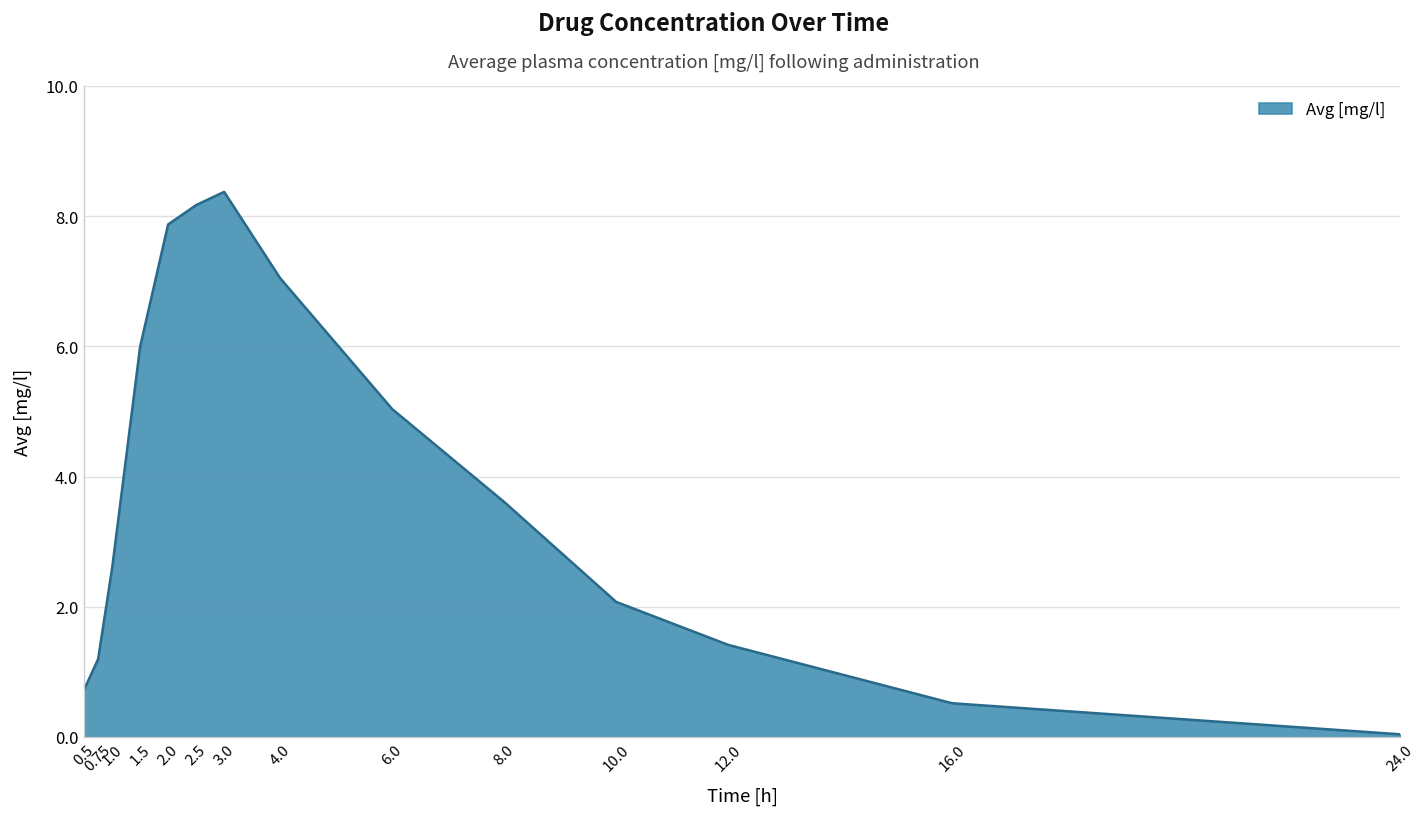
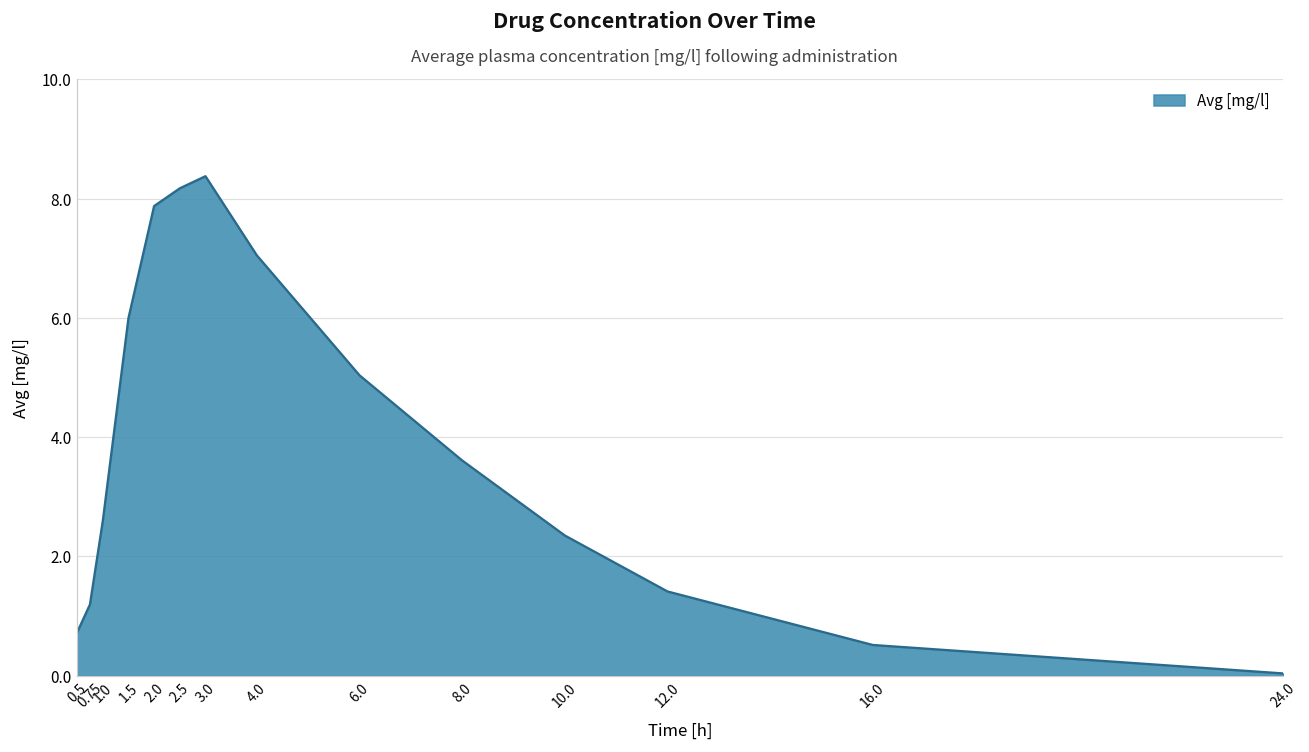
  {
    "0.5": 0.7,
    "0.75": 1.2,
    "1.0": 2.6,
    "1.5": 6.0,
    "2.0": 7.9,
    "2.5": 8.2,
    "3.0": 8.4,
    "4.0": 7.0,
    "6.0": 5.0,
    "8.0": 3.6,
-   "10.0": 2.1,
+   "10.0": 2.4,
    "12.0": 1.4,
    "16.0": 0.5,
    "24.0": 0.0
  }
